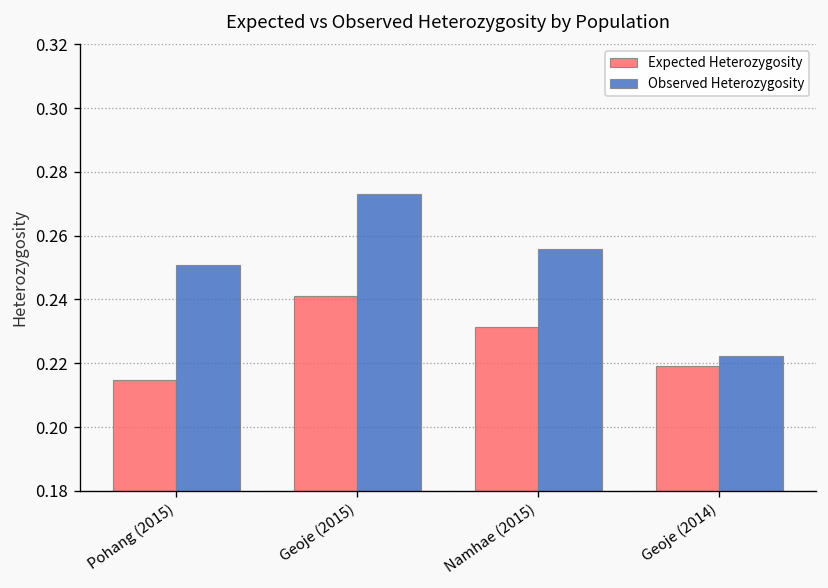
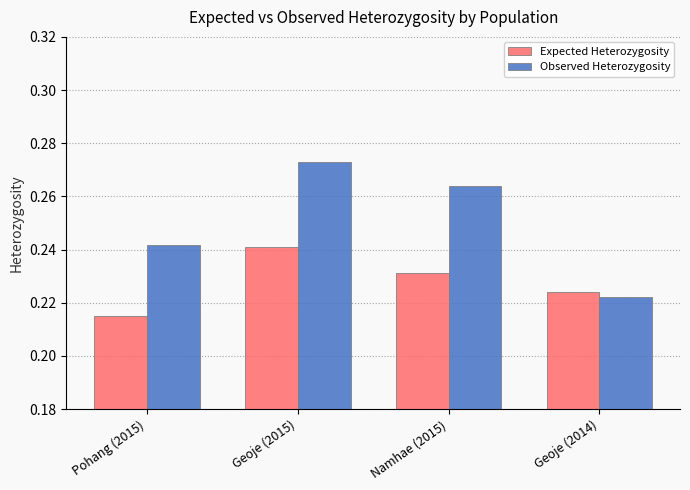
  {
    "Expected Heterozygosity": {
      "Pohang (2015)": 0.215,
      "Geoje (2015)": 0.241,
      "Namhae (2015)": 0.231,
-     "Geoje (2014)": 0.219
+     "Geoje (2014)": 0.224
    },
    "Observed Heterozygosity": {
-     "Pohang (2015)": 0.251,
+     "Pohang (2015)": 0.242,
      "Geoje (2015)": 0.273,
-     "Namhae (2015)": 0.256,
+     "Namhae (2015)": 0.264,
      "Geoje (2014)": 0.222
    }
  }
